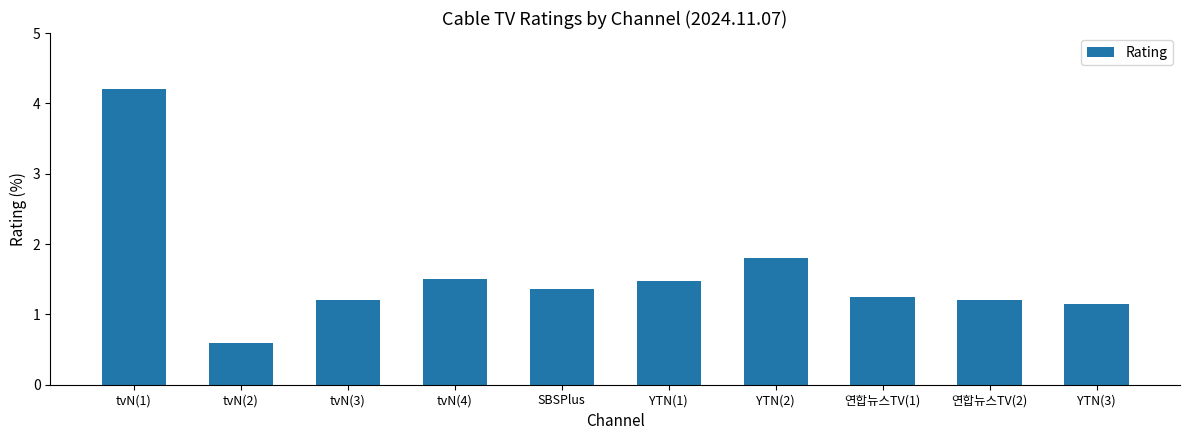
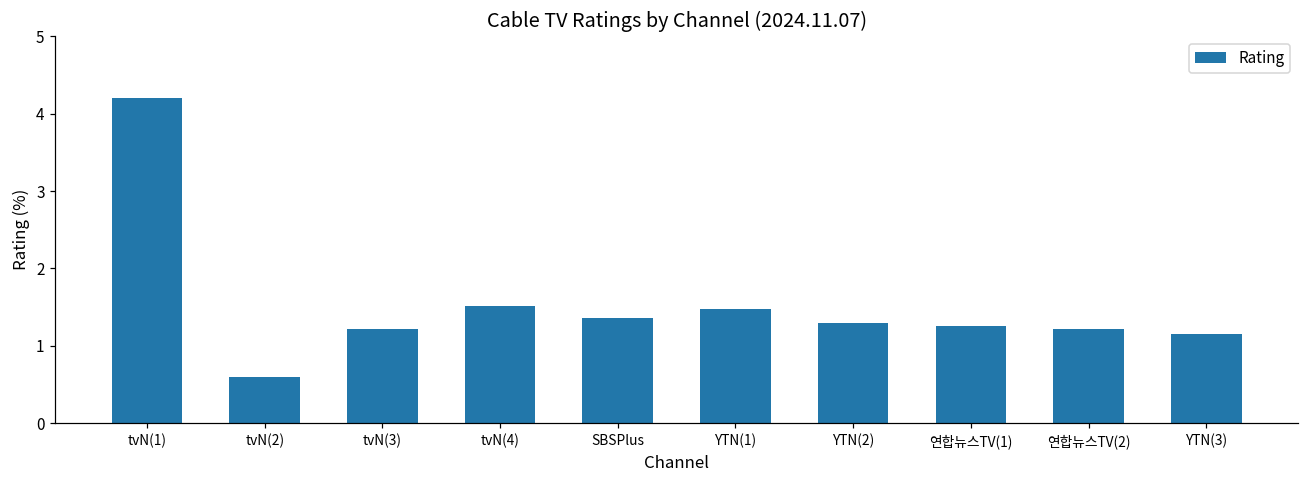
  {
    "tvN(1)": 4.2,
    "tvN(2)": 0.6,
    "tvN(3)": 1.2,
    "tvN(4)": 1.5,
    "SBSPlus": 1.4,
    "YTN(1)": 1.5,
-   "YTN(2)": 1.8,
+   "YTN(2)": 1.3,
    "연합뉴스TV(1)": 1.3,
    "연합뉴스TV(2)": 1.2,
    "YTN(3)": 1.1
  }
